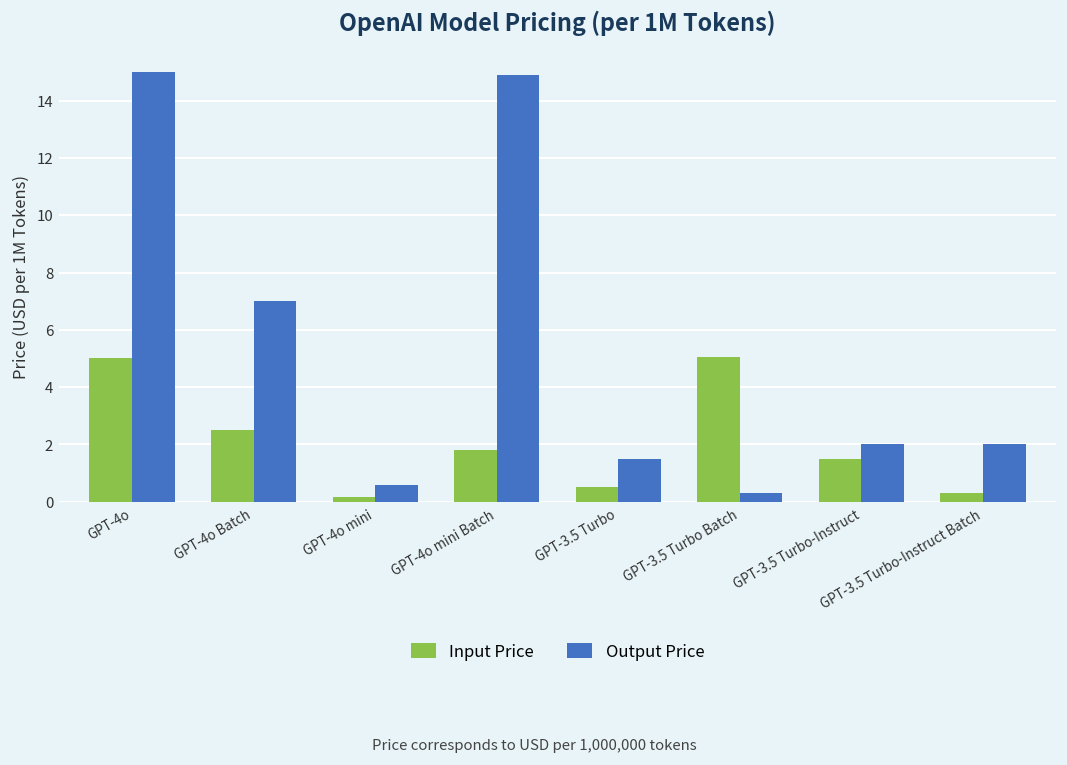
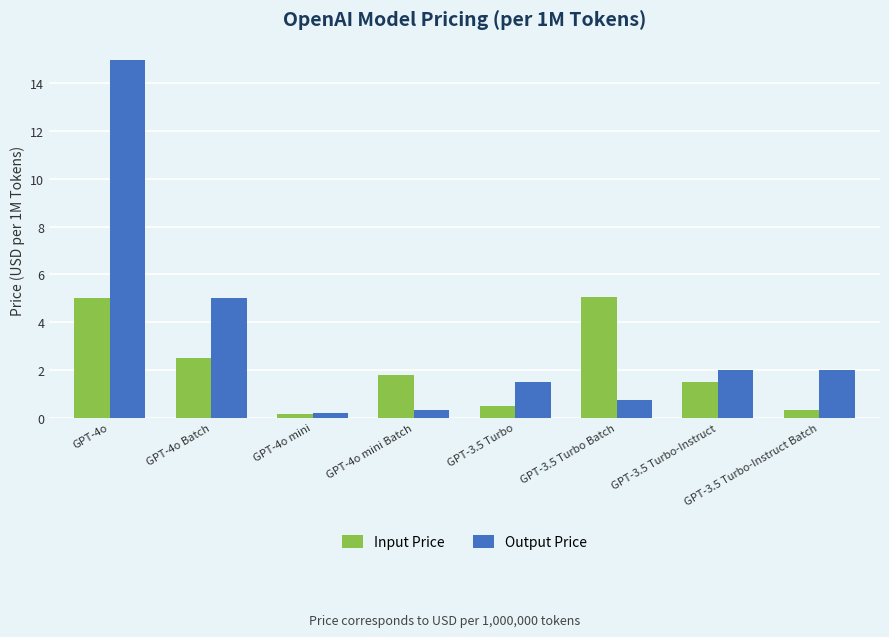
  {
    "Input Price": {
      "GPT-4o": 5.0,
      "GPT-4o Batch": 2.5,
      "GPT-4o mini": 0.2,
      "GPT-4o mini Batch": 1.8,
      "GPT-3.5 Turbo": 0.5,
      "GPT-3.5 Turbo Batch": 5.0,
      "GPT-3.5 Turbo-Instruct": 1.5,
      "GPT-3.5 Turbo-Instruct Batch": 0.3
    },
    "Output Price": {
      "GPT-4o": 15.0,
-     "GPT-4o Batch": 7,
-     "GPT-4o mini": 0.6,
-     "GPT-4o mini Batch": 14.9,
+     "GPT-4o Batch": 5,
+     "GPT-4o mini": 0.2,
+     "GPT-4o mini Batch": 0.3,
      "GPT-3.5 Turbo": 1.5,
-     "GPT-3.5 Turbo Batch": 0.3,
+     "GPT-3.5 Turbo Batch": 0.8,
      "GPT-3.5 Turbo-Instruct": 2.0,
      "GPT-3.5 Turbo-Instruct Batch": 2.0
    }
  }
